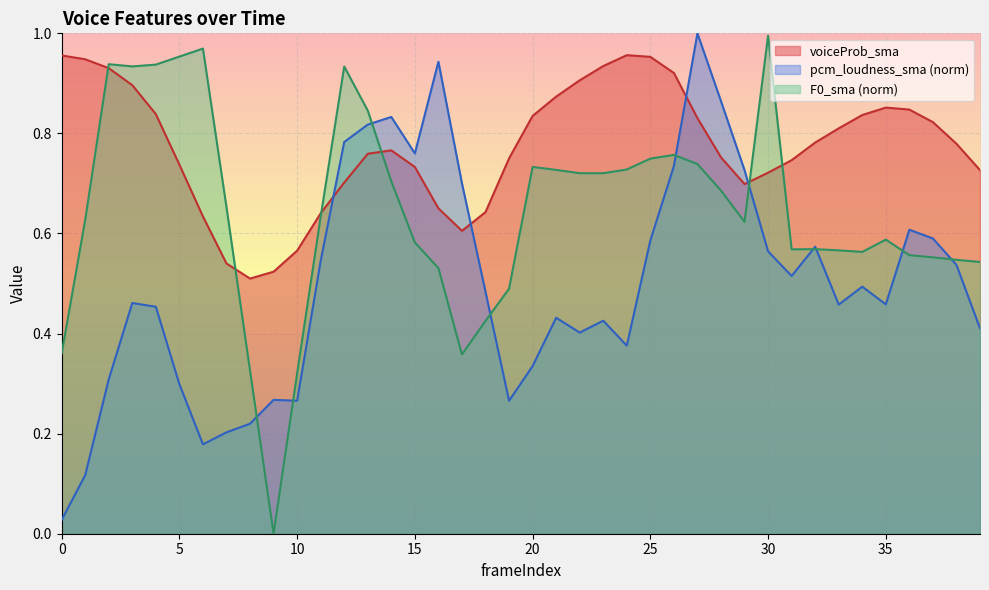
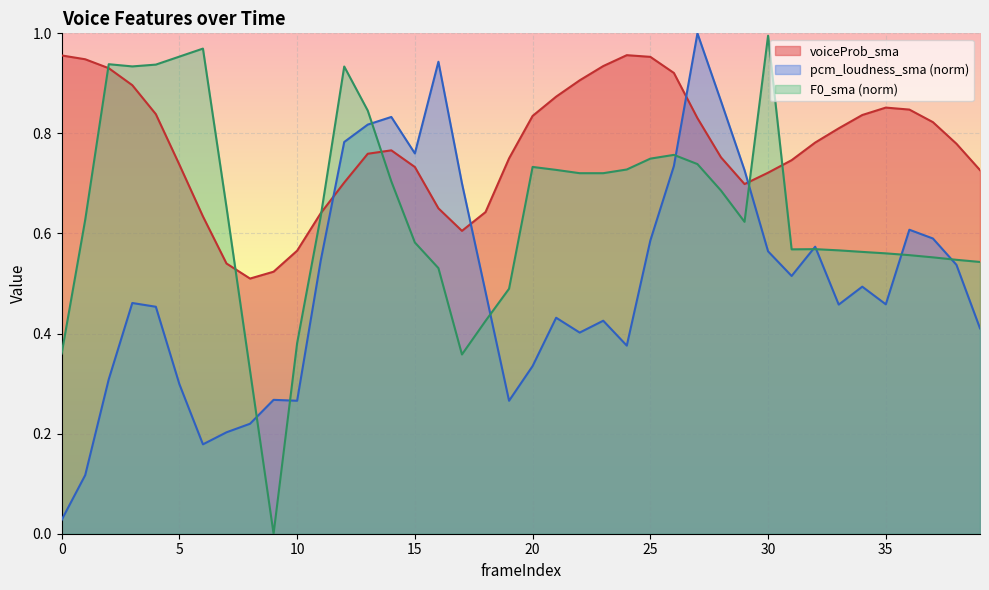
  {
    "voiceProb_sma": {
      "0": 0.96,
      "5": 0.74,
      "10": 0.57,
      "15": 0.73,
      "20": 0.83,
      "25": 0.95,
      "30": 0.72,
      "35": 0.85
    },
    "pcm_loudness_sma (norm)": {
      "0": 0.03,
      "5": 0.30,
      "10": 0.27,
      "15": 0.76,
      "20": 0.34,
      "25": 0.59,
      "30": 0.56,
      "35": 0.46
    },
    "F0_sma (norm)": {
      "0": 0.36,
      "5": 0.95,
-     "10": 0.32,
+     "10": 0.38,
      "15": 0.58,
      "20": 0.73,
      "25": 0.75,
      "30": 1.00,
-     "35": 0.59
+     "35": 0.56
    }
  }
